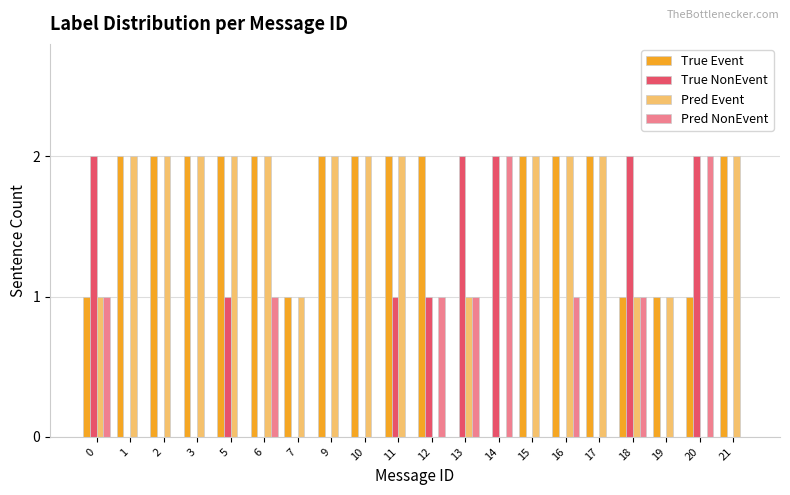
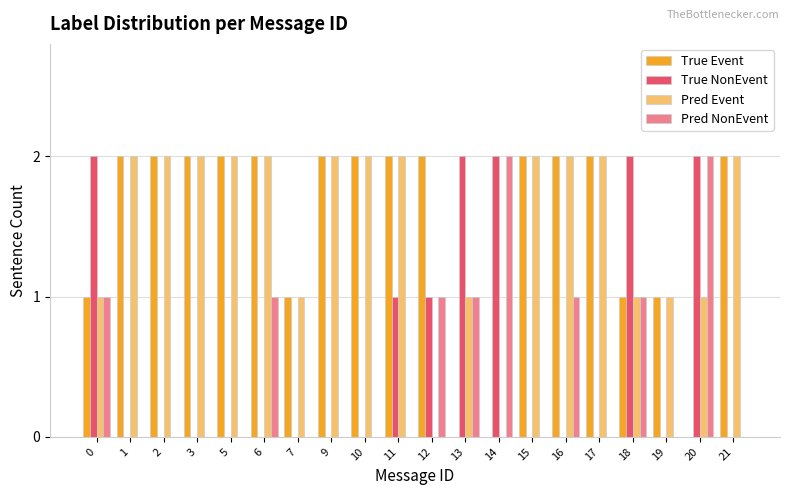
  {
    "True Event": {
      "0": 1,
      "1": 2,
      "2": 2,
      "3": 2,
      "5": 2,
      "6": 2,
      "7": 1,
      "9": 2,
      "10": 2,
      "11": 2,
      "12": 2,
      "13": 0,
      "14": 0,
      "15": 2,
      "16": 2,
      "17": 2,
      "18": 1,
      "19": 1,
-     "20": 1,
+     "20": 0,
      "21": 2
    },
    "True NonEvent": {
      "0": 2,
      "1": 0,
      "2": 0,
      "3": 0,
-     "5": 1,
+     "5": 0,
      "6": 0,
      "7": 0,
      "9": 0,
      "10": 0,
      "11": 1,
      "12": 1,
      "13": 2,
      "14": 2,
      "15": 0,
      "16": 0,
      "17": 0,
      "18": 2,
      "19": 0,
      "20": 2,
      "21": 0
    },
    "Pred Event": {
      "0": 1,
      "1": 2,
      "2": 2,
      "3": 2,
      "5": 2,
      "6": 2,
      "7": 1,
      "9": 2,
      "10": 2,
      "11": 2,
      "12": 0,
      "13": 1,
      "14": 0,
      "15": 2,
      "16": 2,
      "17": 2,
      "18": 1,
      "19": 1,
-     "20": 0,
+     "20": 1,
      "21": 2
    },
    "Pred NonEvent": {
      "0": 1,
      "1": 0,
      "2": 0,
      "3": 0,
      "5": 0,
      "6": 1,
      "7": 0,
      "9": 0,
      "10": 0,
      "11": 0,
      "12": 1,
      "13": 1,
      "14": 2,
      "15": 0,
      "16": 1,
      "17": 0,
      "18": 1,
      "19": 0,
      "20": 2,
      "21": 0
    }
  }
